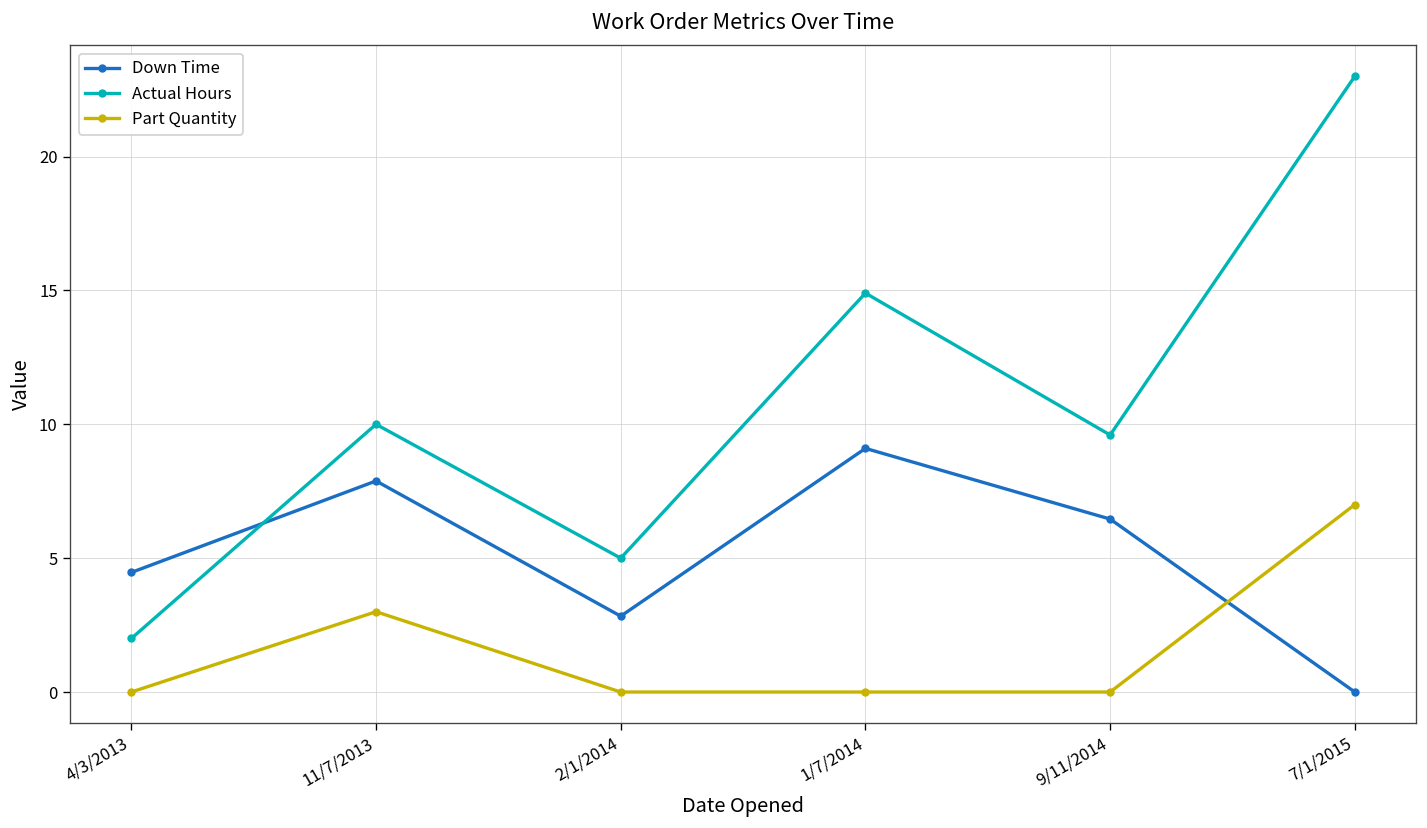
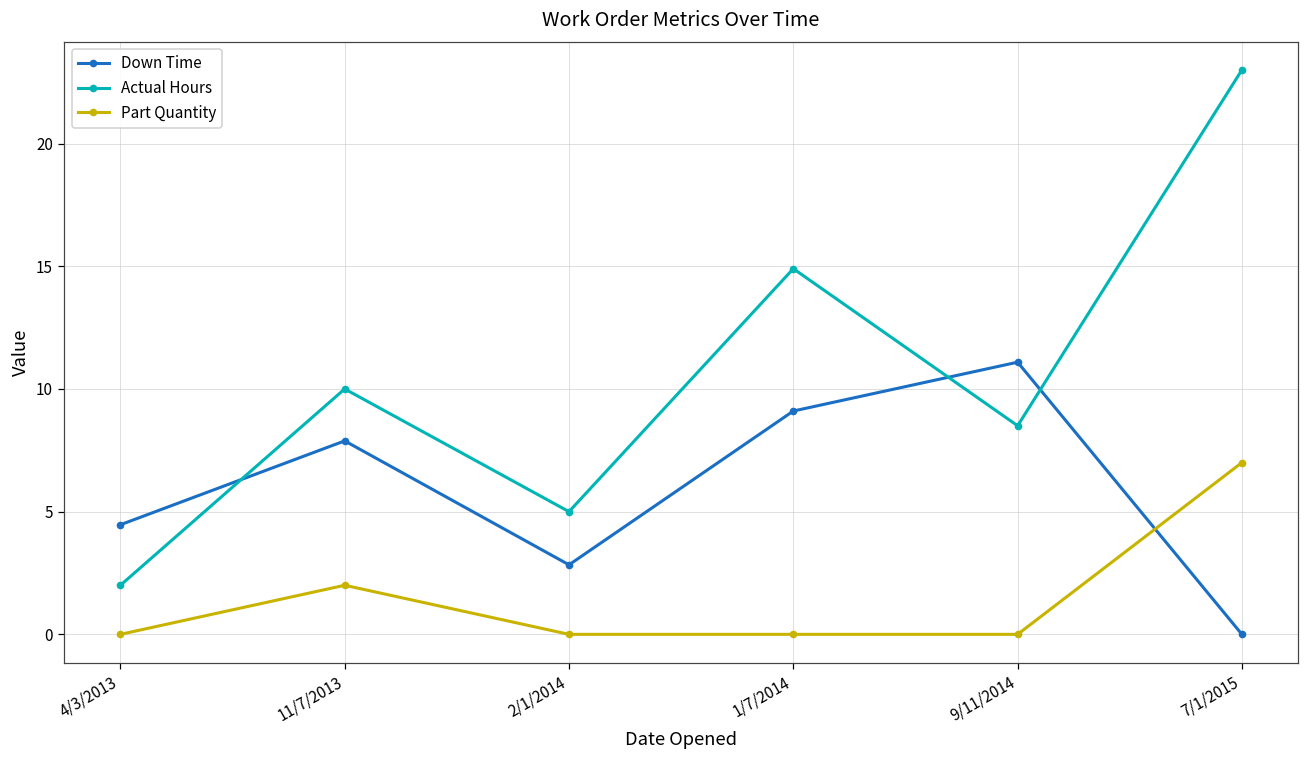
  {
    "Down Time": {
      "4/3/2013": 4.5,
      "11/7/2013": 7.9,
      "2/1/2014": 2.8,
      "1/7/2014": 9.1,
-     "9/11/2014": 6.5,
+     "9/11/2014": 11.1,
      "7/1/2015": 0.0
    },
    "Actual Hours": {
      "4/3/2013": 2.0,
      "11/7/2013": 10.0,
      "2/1/2014": 5.0,
      "1/7/2014": 14.9,
-     "9/11/2014": 9.6,
+     "9/11/2014": 8.5,
      "7/1/2015": 23.0
    },
    "Part Quantity": {
      "4/3/2013": 0,
-     "11/7/2013": 3,
+     "11/7/2013": 2,
      "2/1/2014": 0,
      "1/7/2014": 0,
      "9/11/2014": 0,
      "7/1/2015": 7
    }
  }
